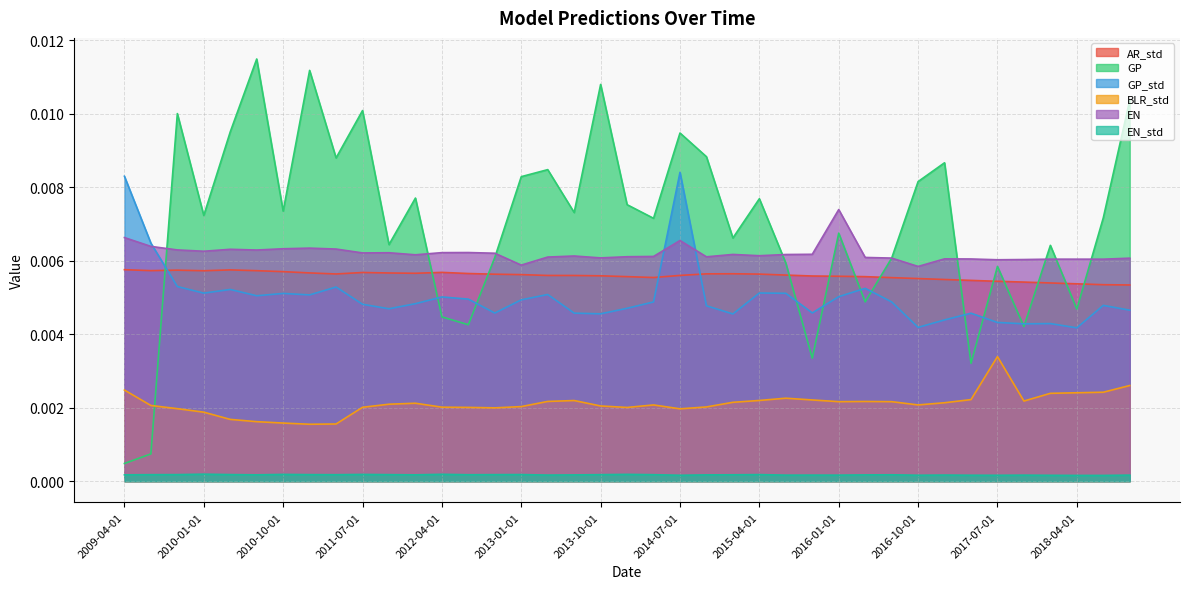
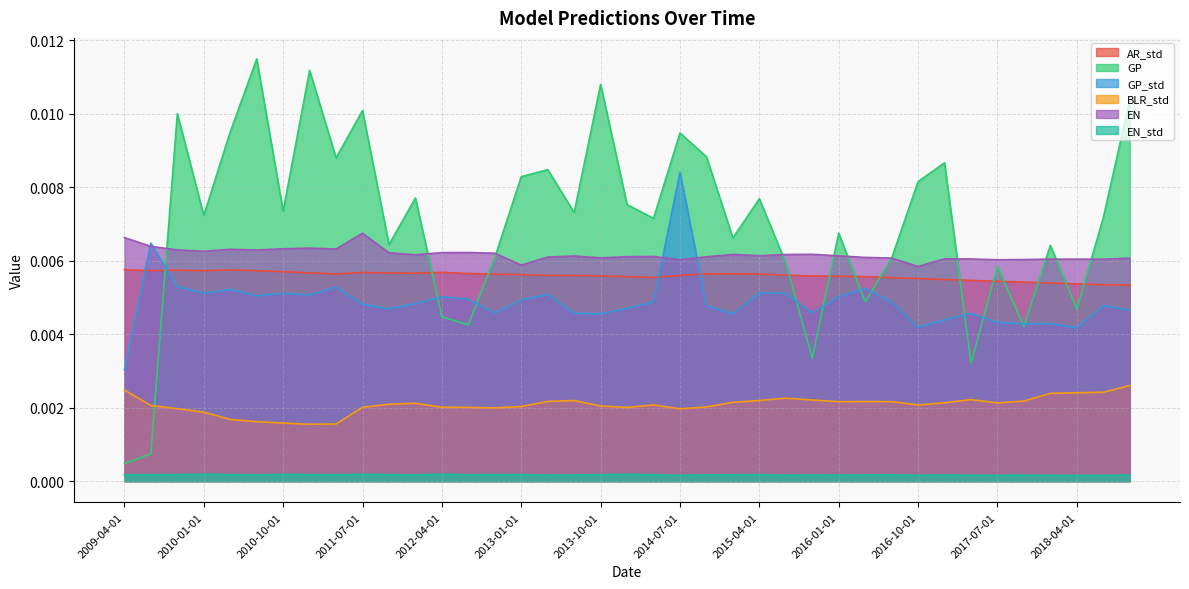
  {
    "AR_std": {
      "2009-04-01": 0.0058,
      "2010-01-01": 0.0057,
      "2010-10-01": 0.0057,
      "2011-07-01": 0.0057,
      "2012-04-01": 0.0057,
      "2013-01-01": 0.0056,
      "2013-10-01": 0.0056,
      "2014-07-01": 0.0056,
      "2015-04-01": 0.0056,
      "2016-01-01": 0.0056,
      "2016-10-01": 0.0055,
      "2017-07-01": 0.0054,
      "2018-04-01": 0.0054
    },
    "GP_std": {
-     "2009-04-01": 0.0083,
+     "2009-04-01": 0.0030,
      "2010-01-01": 0.0051,
      "2010-10-01": 0.0051,
      "2011-07-01": 0.0048,
      "2012-04-01": 0.0050,
      "2013-01-01": 0.0049,
      "2013-10-01": 0.0046,
      "2014-07-01": 0.0084,
      "2015-04-01": 0.0051,
      "2016-01-01": 0.0050,
      "2016-10-01": 0.0042,
      "2017-07-01": 0.0043,
      "2018-04-01": 0.0042
    },
    "BLR_std": {
      "2009-04-01": 0.0025,
      "2010-01-01": 0.0019,
      "2010-10-01": 0.0016,
      "2011-07-01": 0.0020,
      "2012-04-01": 0.0020,
      "2013-01-01": 0.0020,
      "2013-10-01": 0.0020,
      "2014-07-01": 0.0020,
      "2015-04-01": 0.0022,
      "2016-01-01": 0.0022,
      "2016-10-01": 0.0021,
-     "2017-07-01": 0.0034,
+     "2017-07-01": 0.0021,
      "2018-04-01": 0.0024
    },
    "EN": {
      "2009-04-01": 0.0066,
      "2010-01-01": 0.0063,
      "2010-10-01": 0.0063,
-     "2011-07-01": 0.0062,
+     "2011-07-01": 0.0067,
      "2012-04-01": 0.0062,
      "2013-01-01": 0.0059,
      "2013-10-01": 0.0061,
-     "2014-07-01": 0.0065,
+     "2014-07-01": 0.0060,
      "2015-04-01": 0.0061,
-     "2016-01-01": 0.0074,
+     "2016-01-01": 0.0061,
      "2016-10-01": 0.0058,
      "2017-07-01": 0.0060,
      "2018-04-01": 0.0060
    }
  }
